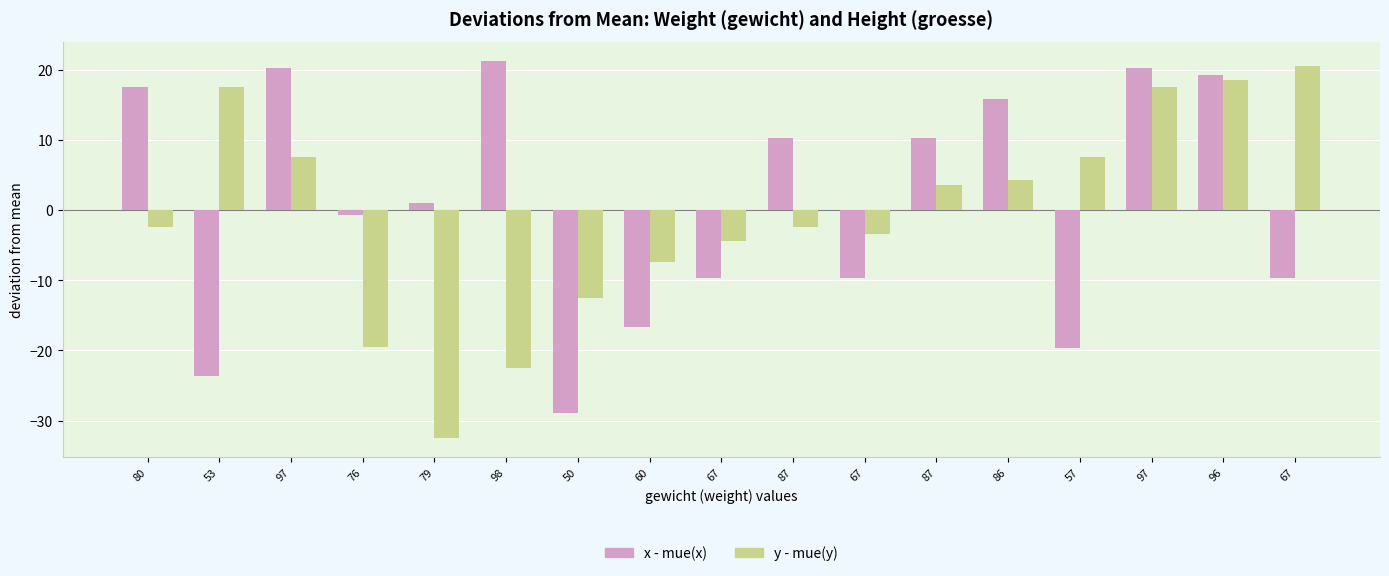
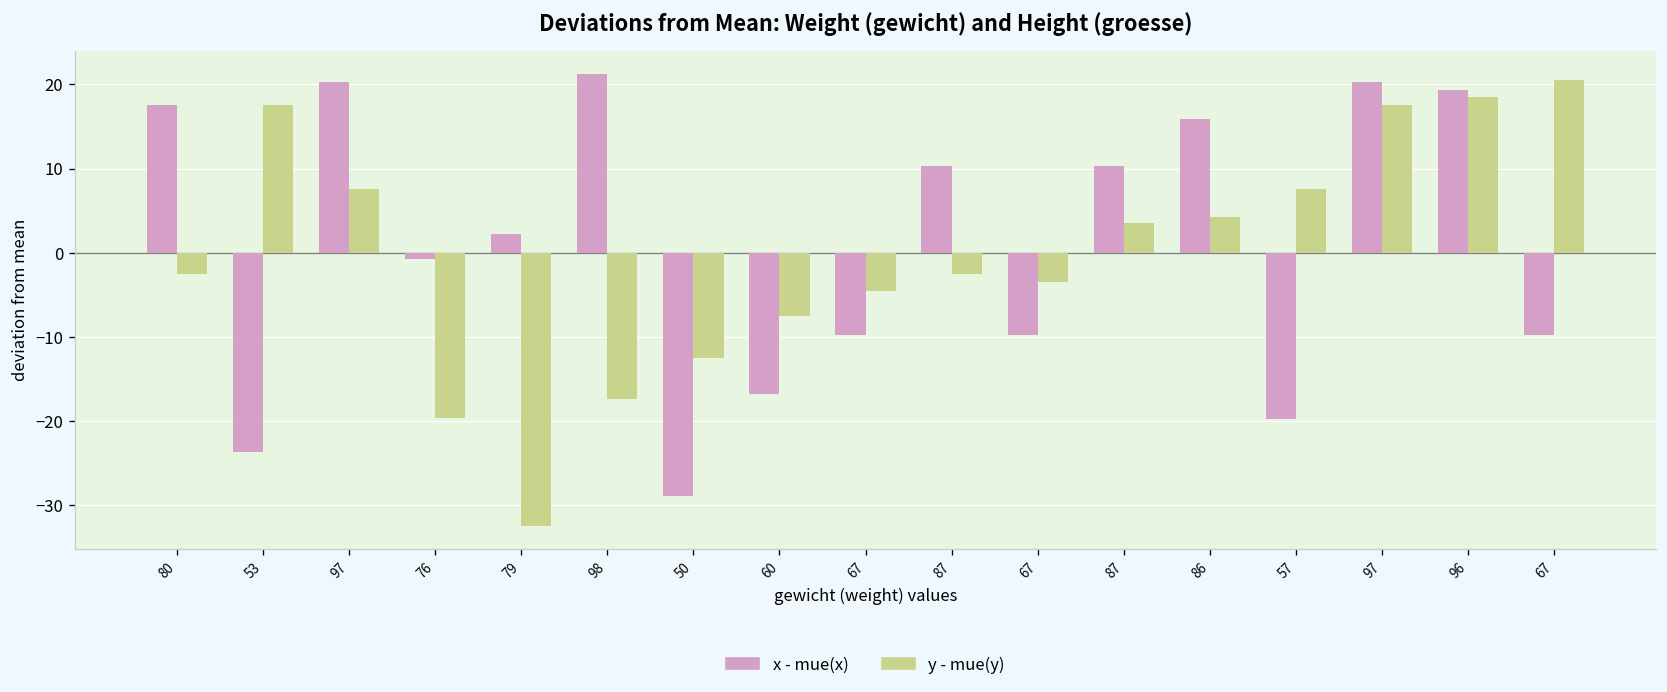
  {
    "x - mue(x)": {
      "80": 18,
      "53": -24,
      "76": -1,
-     "79": 1,
+     "79": 2,
      "98": 21,
      "50": -29,
      "60": -17,
      "86": 16,
      "57": -20,
      "96": 19
    },
    "y - mue(y)": {
      "80": -2,
      "53": 18,
      "76": -20,
      "79": -32,
-     "98": -22,
+     "98": -17,
      "50": -12,
      "60": -7,
      "86": 4,
      "57": 8,
      "96": 19
    }
  }
